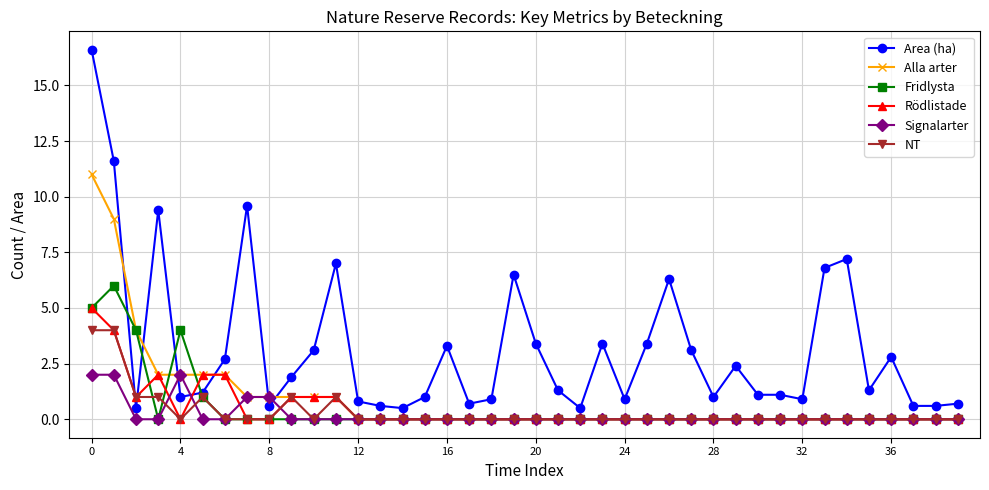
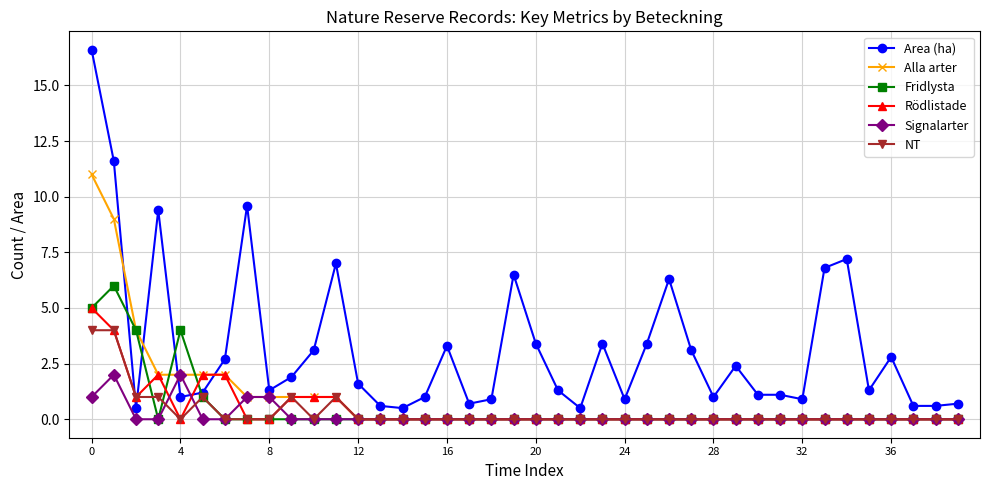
  {
    "Area (ha)": {
      "0": 16.6,
      "4": 1.0,
-     "8": 0.6,
-     "12": 0.8,
+     "8": 1.3,
+     "12": 1.6,
      "16": 3.3,
      "20": 3.4,
      "24": 0.9,
      "28": 1.0,
      "32": 0.9,
      "36": 2.8
    },
    "Alla arter": {
      "0": 11.0
    },
    "Fridlysta": {
      "4": 4.0
    },
    "Signalarter": {
-     "0": 2
+     "0": 1
    },
    "NT": {
      "0": 4.0
    }
  }
